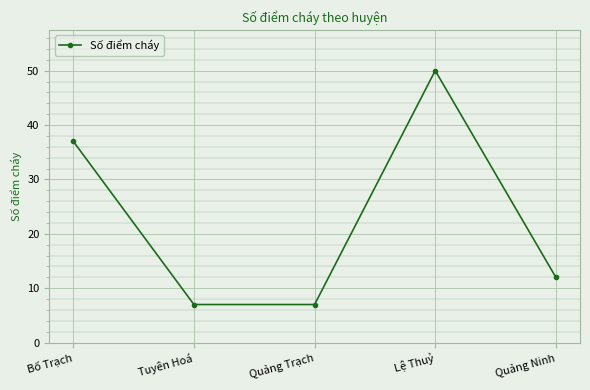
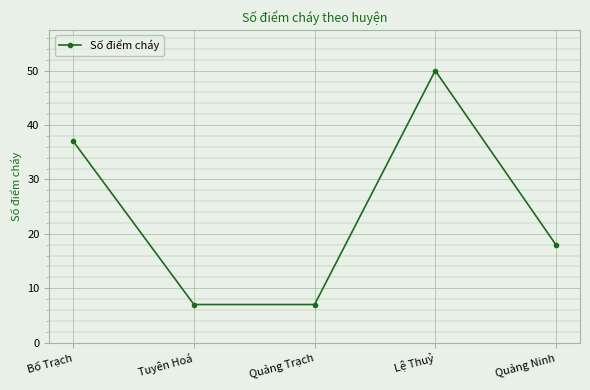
  {
    "Bố Trạch": 37,
    "Tuyên Hoá": 7,
    "Quảng Trạch": 7,
    "Lệ Thuỷ": 50,
-   "Quảng Ninh": 12
+   "Quảng Ninh": 18
  }
